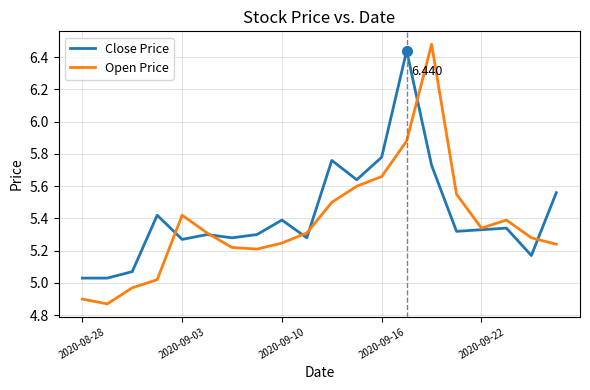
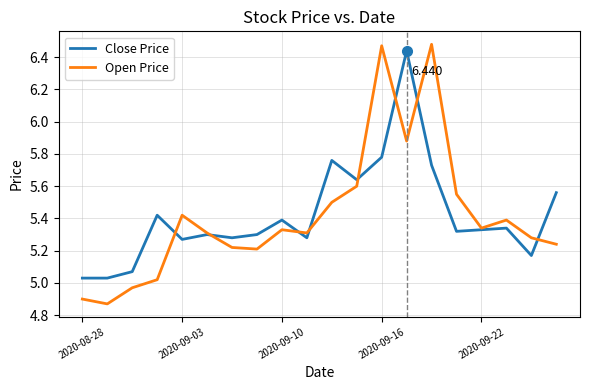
  {
    "Open Price": {
      "2020-08-28": 4.90,
      "2020-09-03": 5.42,
-     "2020-09-10": 5.25,
-     "2020-09-16": 5.66
+     "2020-09-10": 5.33,
+     "2020-09-16": 6.47
    }
  }
